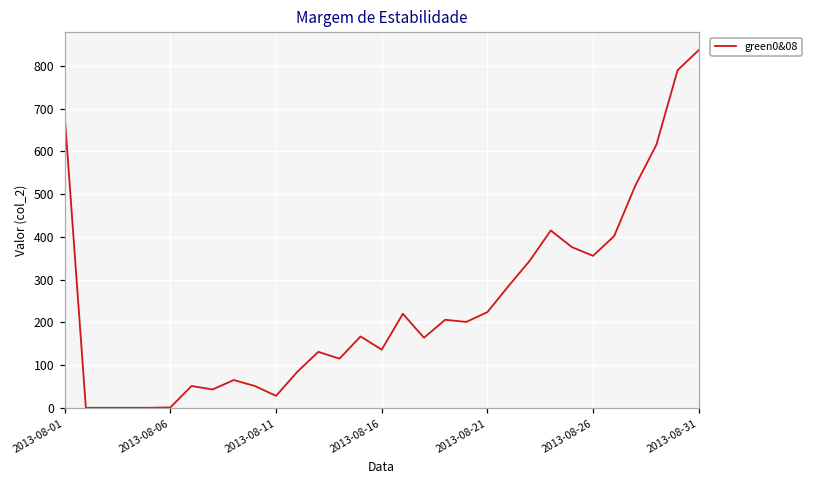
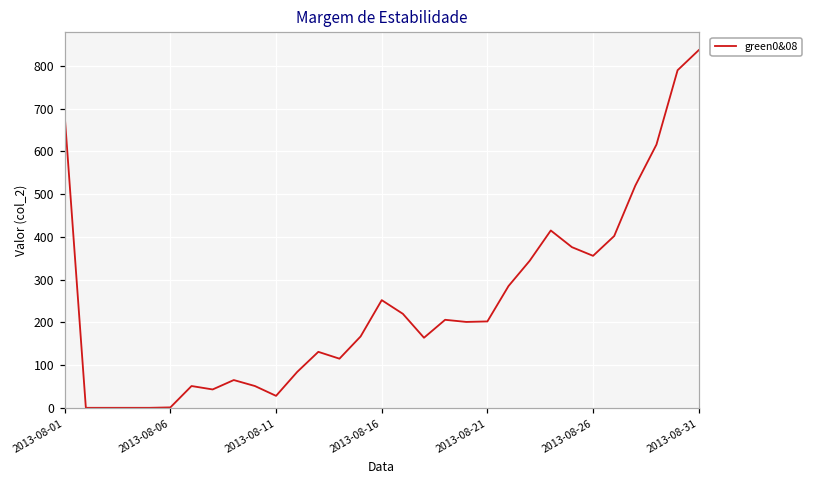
  {
    "2013-08-01": 680,
    "2013-08-06": 0,
    "2013-08-11": 30,
-   "2013-08-16": 140,
-   "2013-08-21": 220,
+   "2013-08-16": 250,
+   "2013-08-21": 200,
    "2013-08-26": 360,
    "2013-08-31": 840
  }
